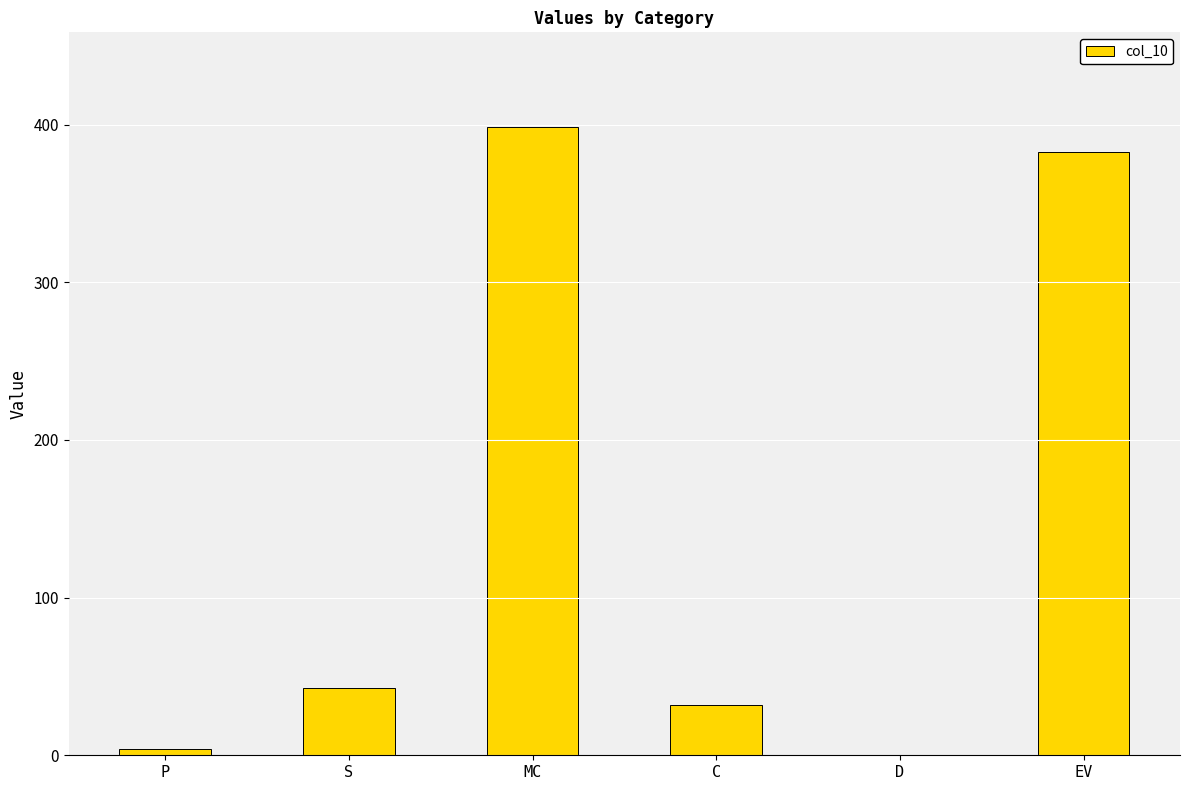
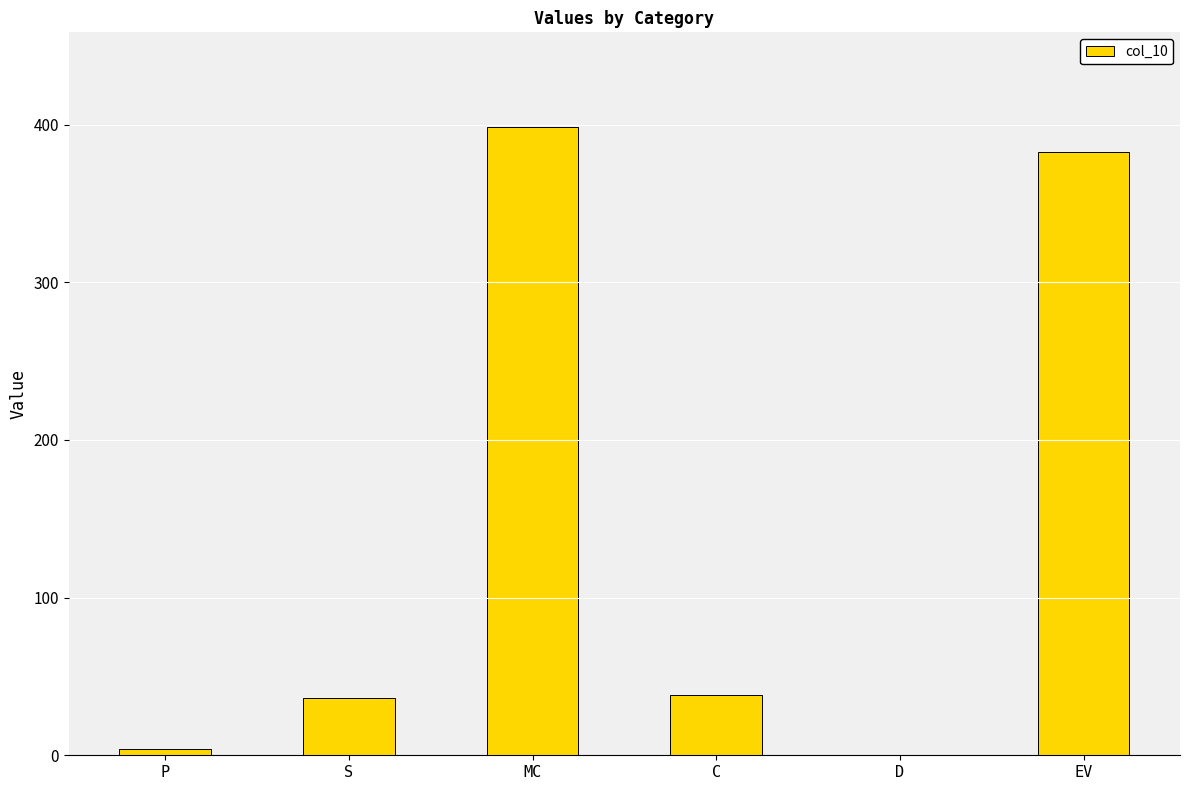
  {
    "P": 4,
-   "S": 43,
+   "S": 36,
    "MC": 399,
-   "C": 32,
+   "C": 38,
    "D": 0,
    "EV": 383
  }
